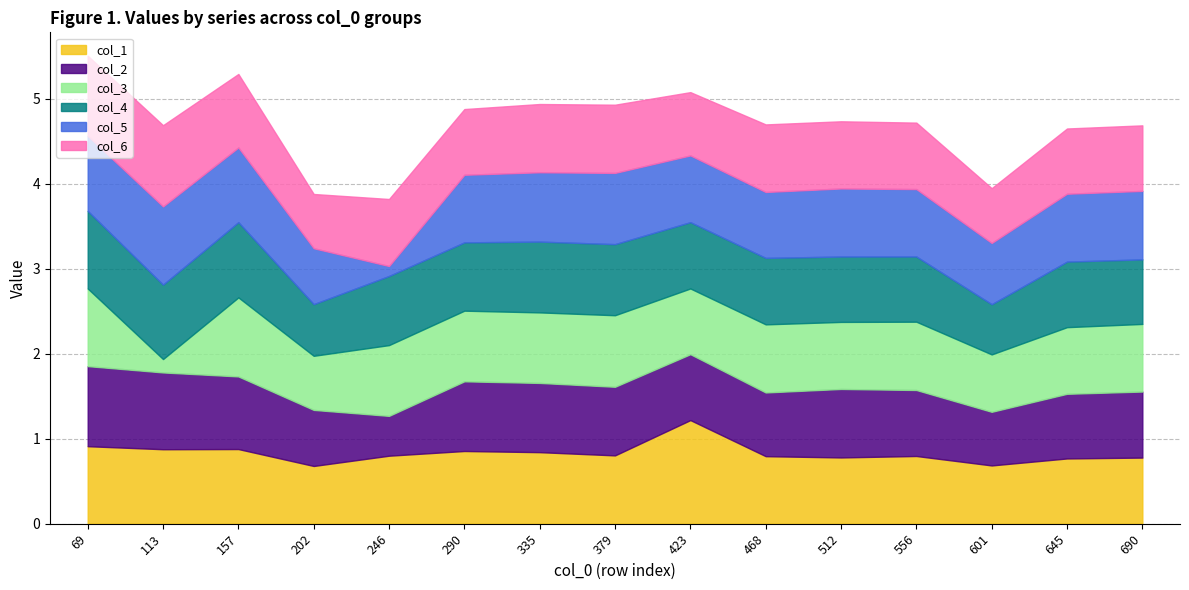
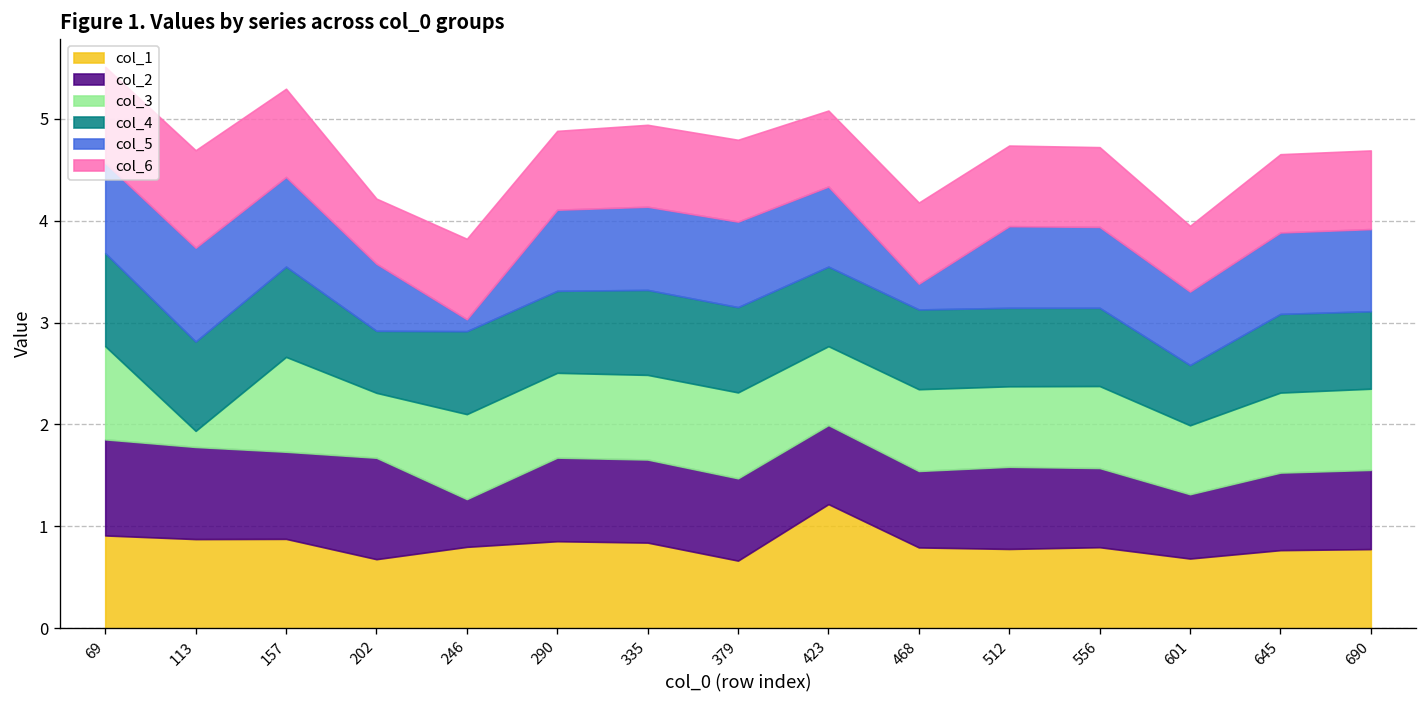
  {
    "col_1": {
      "69": 0.9,
      "113": 0.9,
      "157": 0.9,
      "202": 0.7,
      "246": 0.8,
      "290": 0.9,
      "335": 0.8,
-     "379": 0.8,
+     "379": 0.7,
      "423": 1.2,
      "468": 0.8,
      "512": 0.8,
      "556": 0.8,
      "601": 0.7,
      "645": 0.8,
      "690": 0.8
    },
    "col_2": {
      "69": 0.9,
      "113": 0.9,
      "157": 0.9,
-     "202": 0.7,
+     "202": 1.0,
      "246": 0.5,
      "290": 0.8,
      "335": 0.8,
      "379": 0.8,
      "423": 0.8,
      "468": 0.7,
      "512": 0.8,
      "556": 0.8,
      "601": 0.6,
      "645": 0.8,
      "690": 0.8
    },
    "col_3": {
      "69": 0.9,
      "113": 0.2,
      "157": 0.9,
      "202": 0.6,
      "246": 0.8,
      "290": 0.8,
      "335": 0.8,
      "379": 0.8,
      "423": 0.8,
      "468": 0.8,
      "512": 0.8,
      "556": 0.8,
      "601": 0.7,
      "645": 0.8,
      "690": 0.8
    },
    "col_4": {
      "69": 0.9,
      "113": 0.9,
      "157": 0.9,
      "202": 0.6,
      "246": 0.8,
      "290": 0.8,
      "335": 0.8,
      "379": 0.8,
      "423": 0.8,
      "468": 0.8,
      "512": 0.8,
      "556": 0.8,
      "601": 0.6,
      "645": 0.8,
      "690": 0.8
    },
    "col_5": {
      "113": 0.9,
      "157": 0.9,
      "202": 0.7,
      "246": 0.1,
      "290": 0.8,
      "335": 0.8,
      "379": 0.8,
      "423": 0.8,
-     "468": 0.8,
+     "468": 0.3,
      "512": 0.8,
      "556": 0.8,
      "601": 0.7,
      "645": 0.8,
      "690": 0.8
    },
    "col_6": {
      "113": 1.0,
      "157": 0.9,
      "202": 0.6,
      "246": 0.8,
      "290": 0.8,
      "335": 0.8,
      "379": 0.8,
      "423": 0.7,
      "468": 0.8,
      "512": 0.8,
      "556": 0.8,
      "601": 0.6,
      "645": 0.8,
      "690": 0.8
    }
  }
